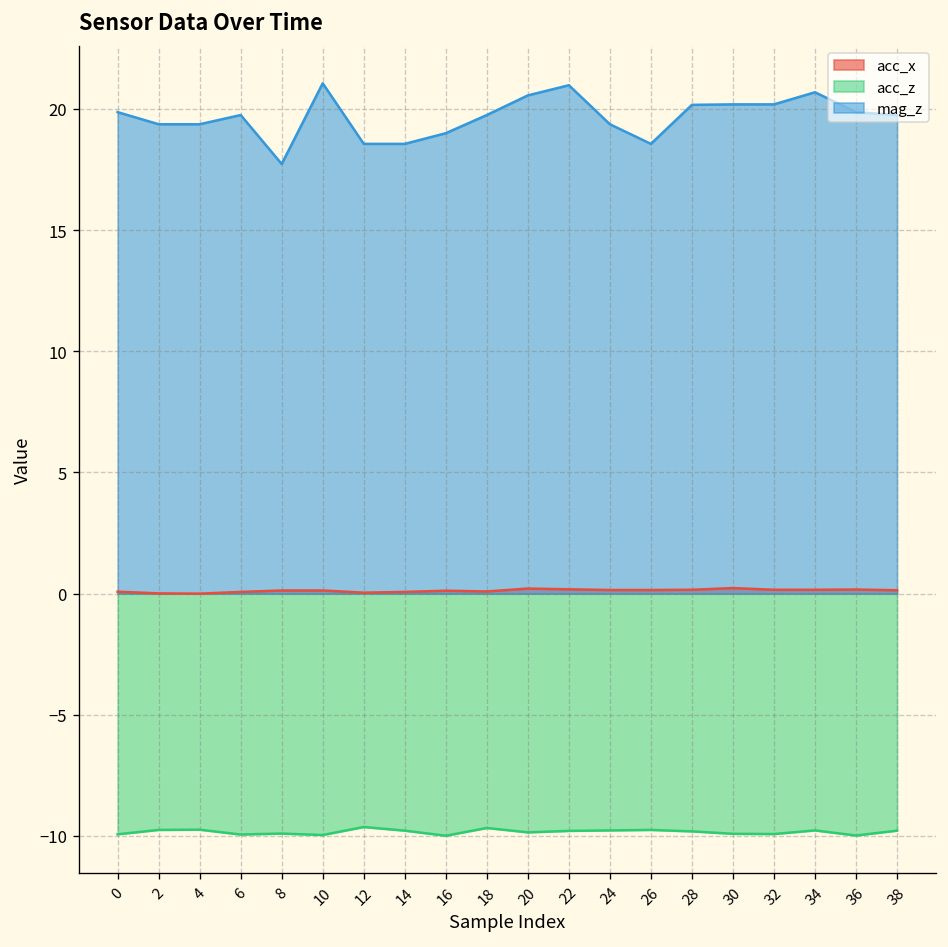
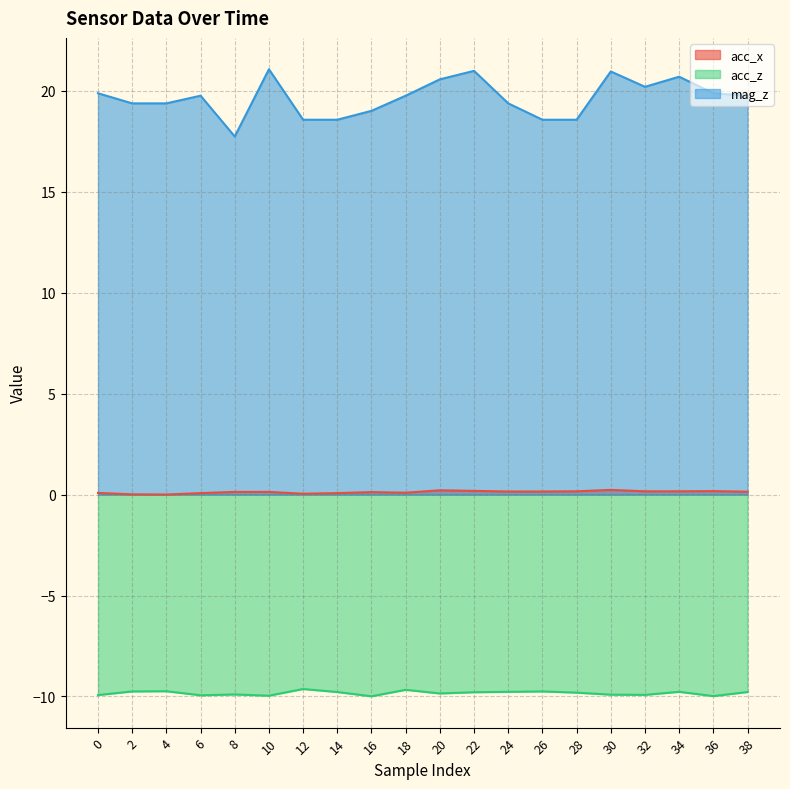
  {
    "acc_x": {
      "8": 0.1,
      "10": 0.1,
      "20": 0.2,
      "22": 0.2,
      "24": 0.2,
      "26": 0.2,
      "28": 0.2,
      "30": 0.2,
      "32": 0.2,
      "34": 0.2,
      "36": 0.2,
      "38": 0.1
    },
    "mag_z": {
      "0": 19.9,
      "2": 19.4,
      "4": 19.4,
      "6": 19.8,
      "8": 17.7,
      "10": 21.1,
      "12": 18.6,
      "14": 18.6,
      "16": 19.0,
      "18": 19.8,
      "20": 20.6,
      "22": 21.0,
      "24": 19.4,
      "26": 18.6,
-     "28": 20.2,
-     "30": 20.2,
+     "28": 18.6,
+     "30": 21.0,
      "32": 20.2,
      "34": 20.7
    }
  }
